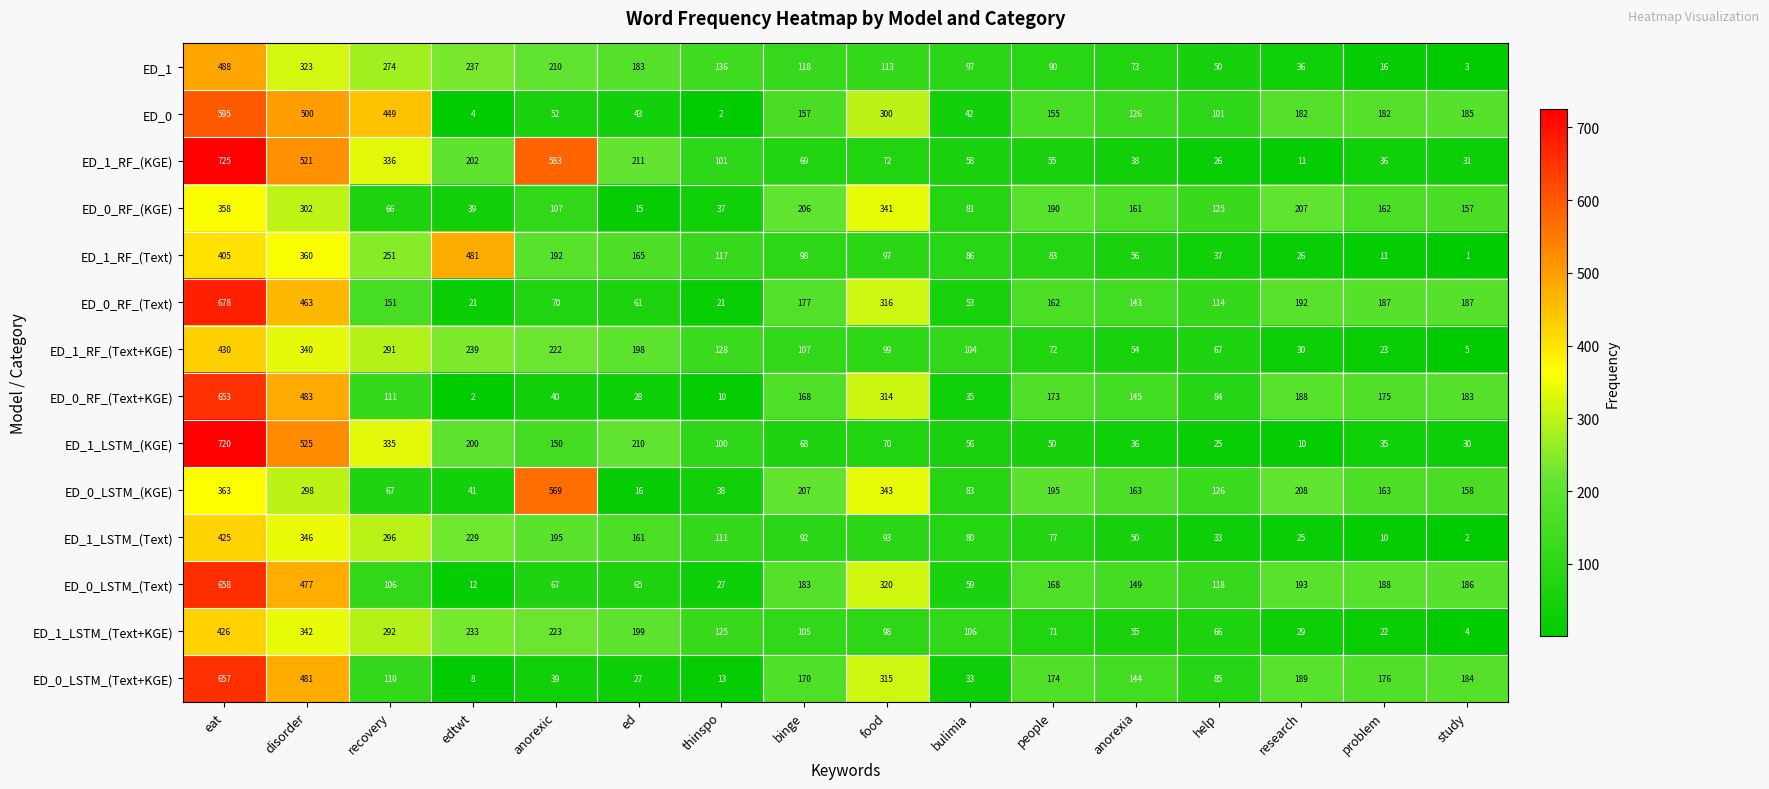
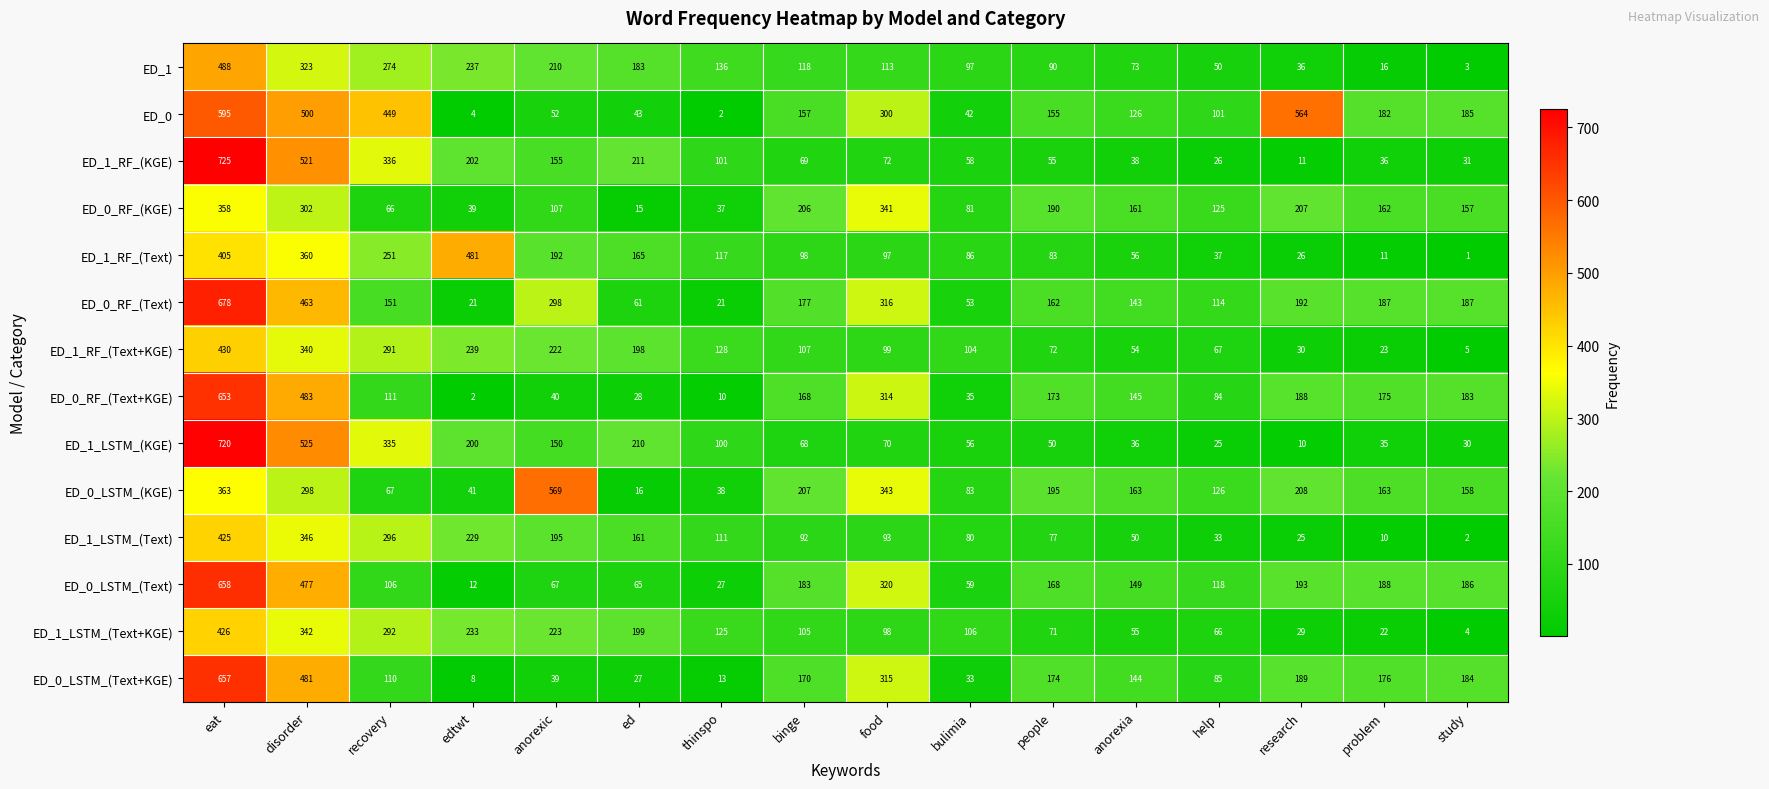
  {
    "ED_0": {
      "eat": 595,
      "disorder": 500,
      "recovery": 449,
      "edtwt": 4,
      "anorexic": 52,
      "ed": 43,
      "thinspo": 2,
      "binge": 157,
      "food": 300,
      "bulimia": 42,
      "people": 155,
      "anorexia": 126,
      "help": 101,
-     "research": 182,
+     "research": 564,
      "problem": 182,
      "study": 185
    },
    "ED_1_RF_(KGE)": {
      "eat": 725,
      "disorder": 521,
      "recovery": 336,
      "edtwt": 202,
-     "anorexic": 583,
+     "anorexic": 155,
      "ed": 211,
      "thinspo": 101,
      "binge": 69,
      "food": 72,
      "bulimia": 58,
      "people": 55,
      "anorexia": 38,
      "help": 26,
      "research": 11,
      "problem": 36,
      "study": 31
    },
    "ED_0_RF_(Text)": {
      "eat": 678,
      "disorder": 463,
      "recovery": 151,
      "edtwt": 21,
-     "anorexic": 70,
+     "anorexic": 298,
      "ed": 61,
      "thinspo": 21,
      "binge": 177,
      "food": 316,
      "bulimia": 53,
      "people": 162,
      "anorexia": 143,
      "help": 114,
      "research": 192,
      "problem": 187,
      "study": 187
    }
  }
